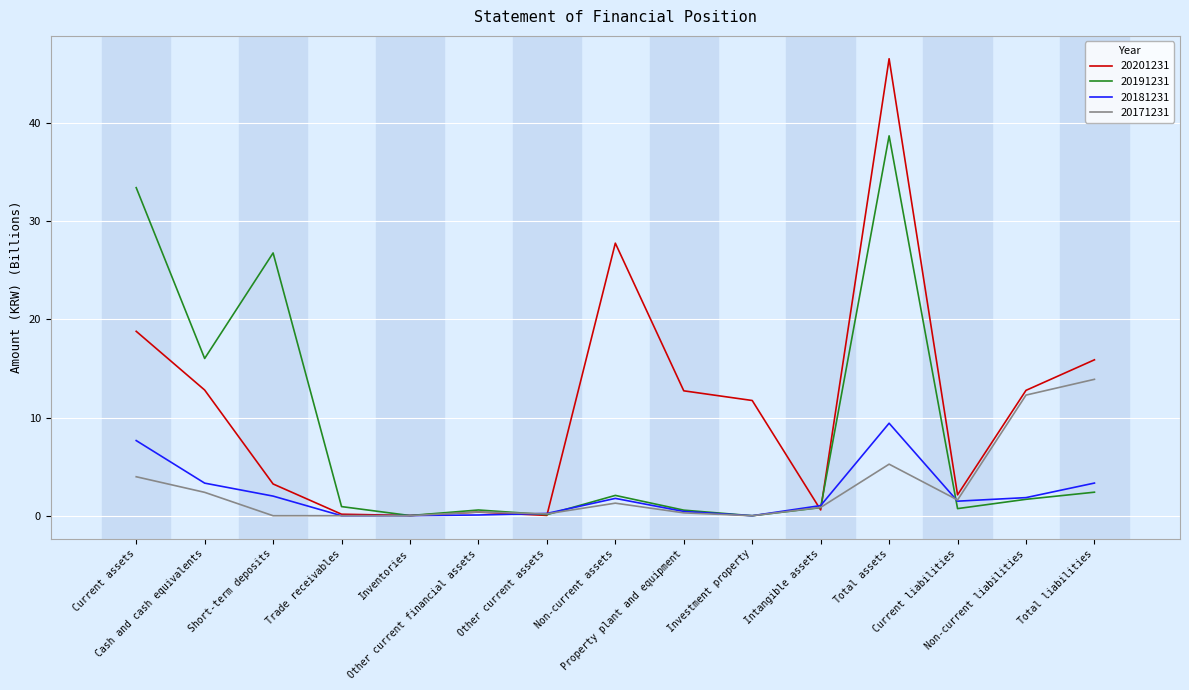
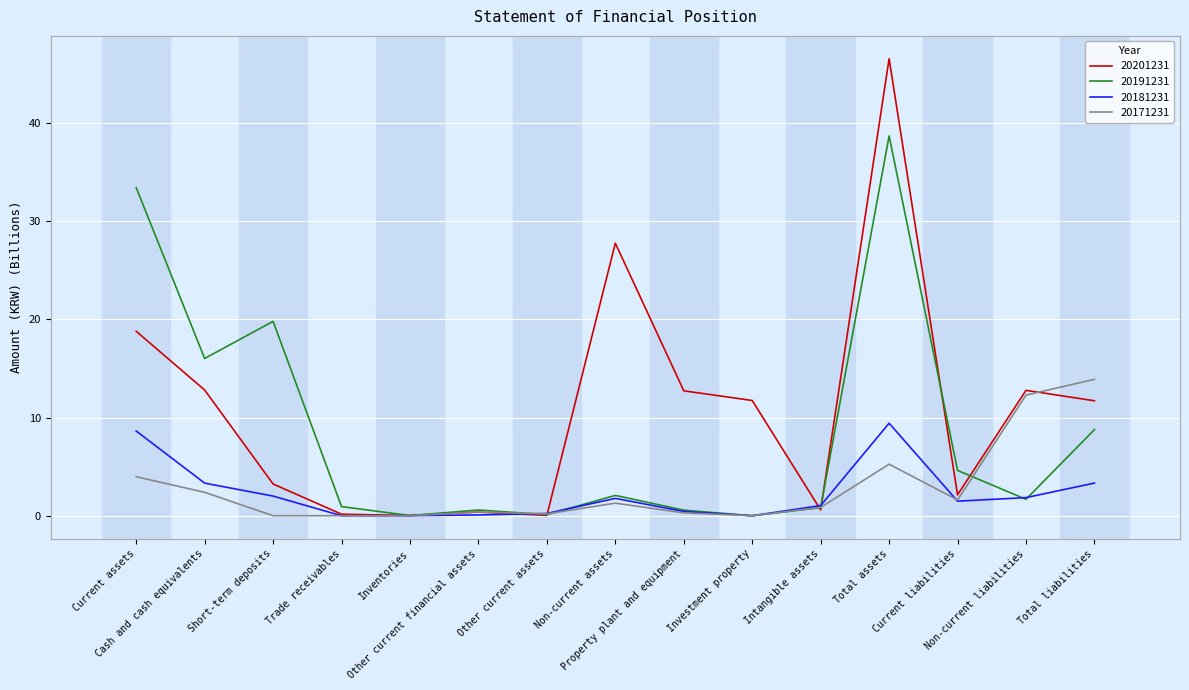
  {
    "20201231": {
      "Current assets": 19,
      "Cash and cash equivalents": 13,
      "Short-term deposits": 3,
      "Non-current assets": 28,
      "Property plant and equipment": 13,
      "Investment property": 12,
      "Total assets": 47,
      "Current liabilities": 2,
      "Non-current liabilities": 13,
-     "Total liabilities": 16
+     "Total liabilities": 12
    },
    "20191231": {
      "Current assets": 33,
      "Cash and cash equivalents": 16,
-     "Short-term deposits": 27,
+     "Short-term deposits": 20,
      "Trade receivables": 1,
      "Non-current assets": 2,
      "Total assets": 39,
-     "Current liabilities": 1,
-     "Total liabilities": 2
+     "Current liabilities": 5,
+     "Total liabilities": 9
    },
    "20181231": {
-     "Current assets": 8,
+     "Current assets": 9,
      "Cash and cash equivalents": 3,
      "Short-term deposits": 2,
      "Other current financial assets": 0,
      "Non-current assets": 2,
      "Total assets": 9,
      "Total liabilities": 3
    },
    "20171231": {
      "Current assets": 4,
      "Cash and cash equivalents": 2,
      "Short-term deposits": 0,
      "Non-current assets": 1,
      "Total assets": 5,
      "Non-current liabilities": 12,
      "Total liabilities": 14
    }
  }
